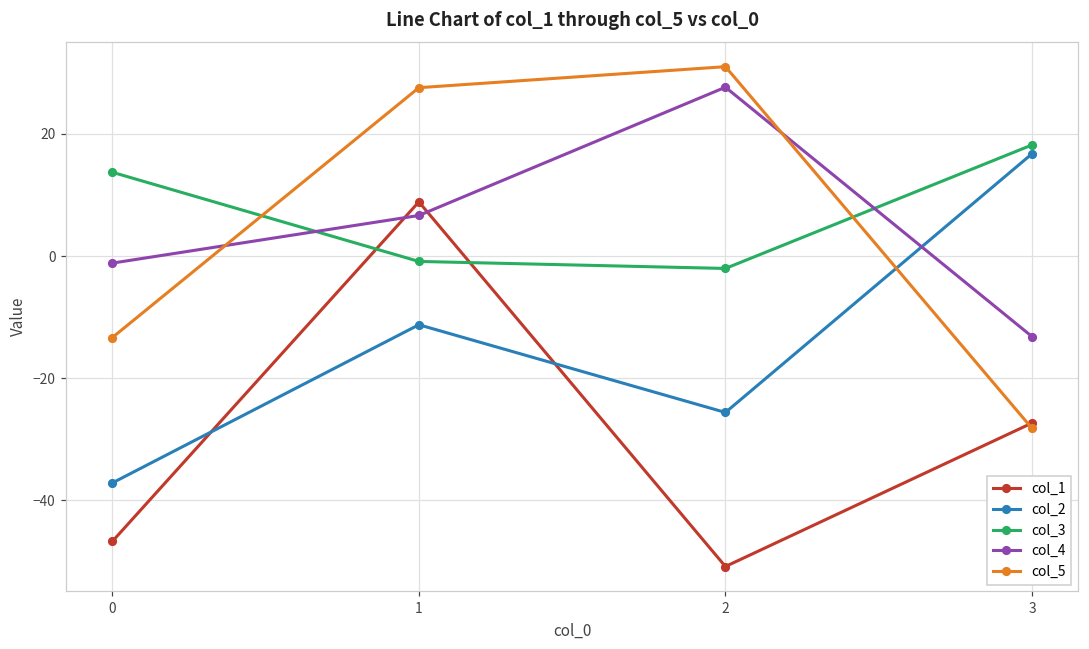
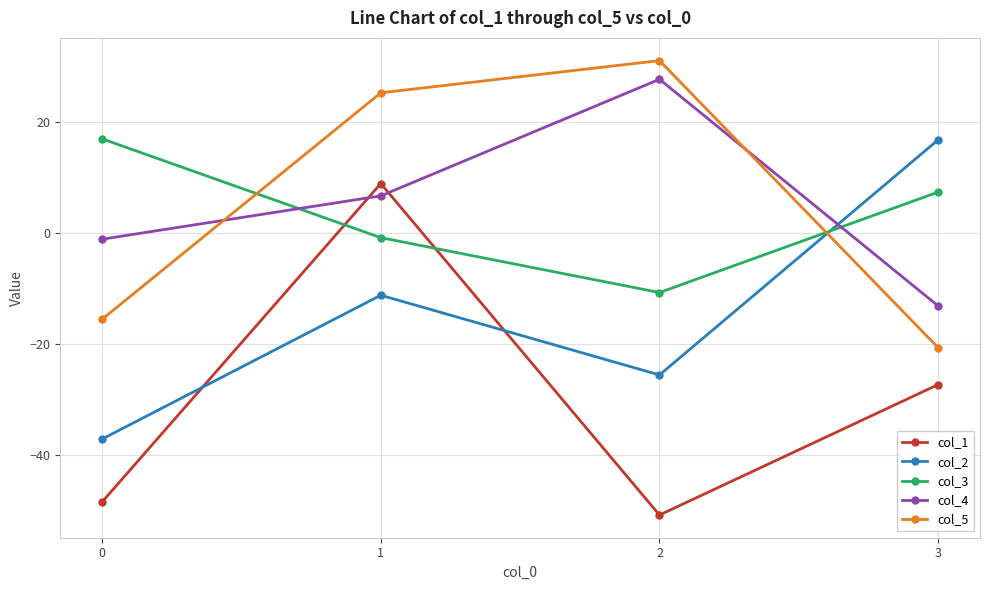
  {
    "col_1": {
-     "0": -47,
+     "0": -49,
      "1": 9,
      "2": -51,
      "3": -27
    },
    "col_2": {
      "0": -37,
      "1": -11,
      "2": -26,
      "3": 17
    },
    "col_3": {
-     "0": 14,
+     "0": 17,
      "1": -1,
-     "2": -2,
-     "3": 18
+     "2": -11,
+     "3": 7
    },
    "col_4": {
      "0": -1,
      "1": 7,
      "2": 28,
      "3": -13
    },
    "col_5": {
-     "0": -13,
-     "1": 28,
+     "0": -16,
+     "1": 25,
      "2": 31,
-     "3": -28
+     "3": -21
    }
  }
